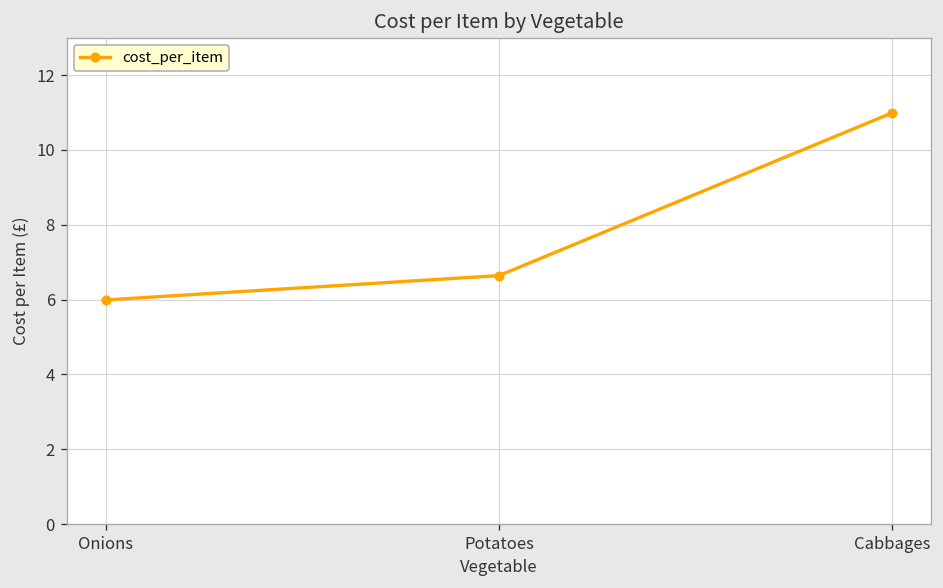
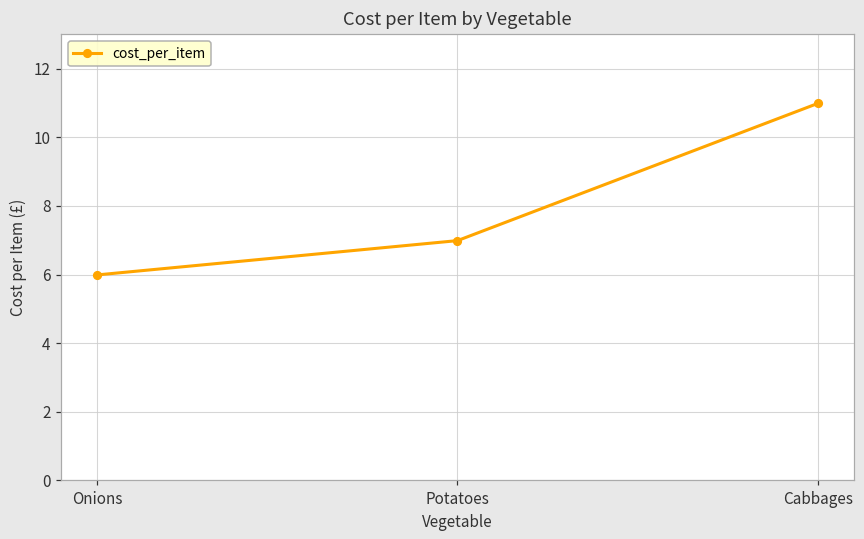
  {
    "Onions": 6.0,
-   "Potatoes": 6.6,
+   "Potatoes": 7.0,
    "Cabbages": 11.0
  }
